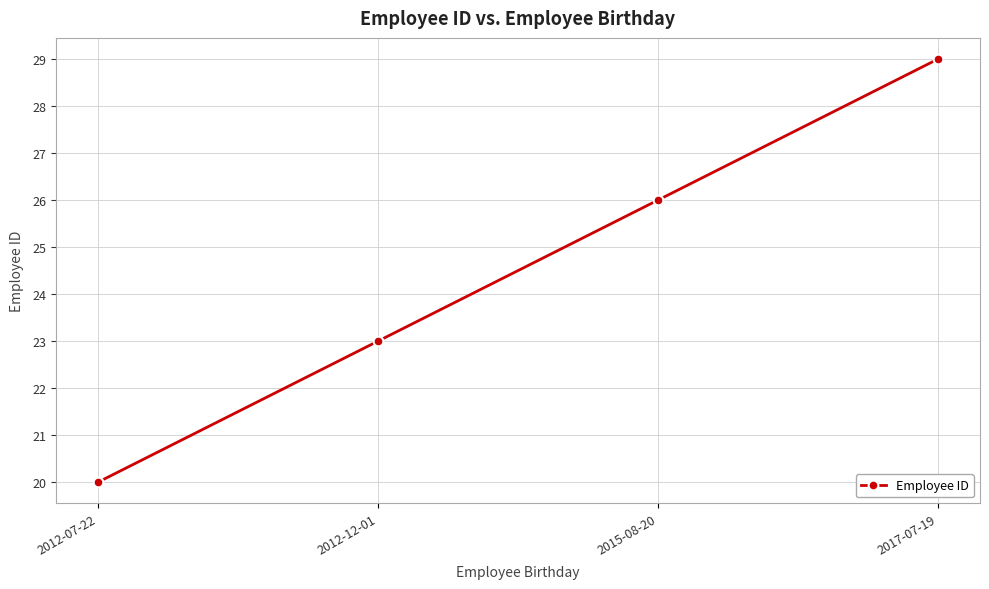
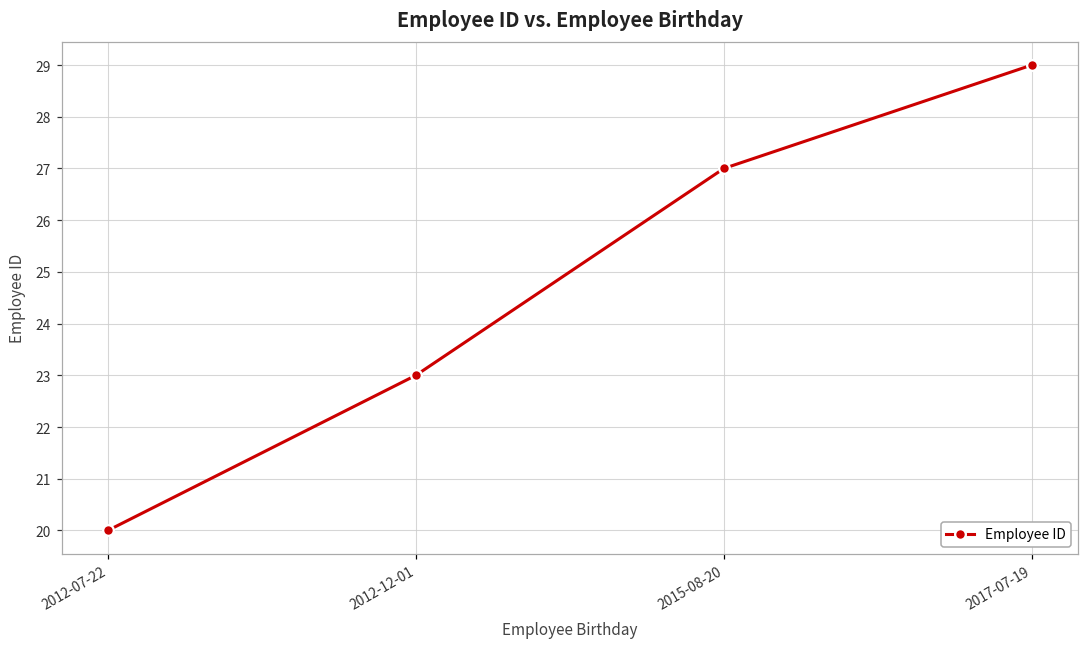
  {
    "2012-07-22": 20,
    "2012-12-01": 23,
-   "2015-08-20": 26,
+   "2015-08-20": 27,
    "2017-07-19": 29
  }
